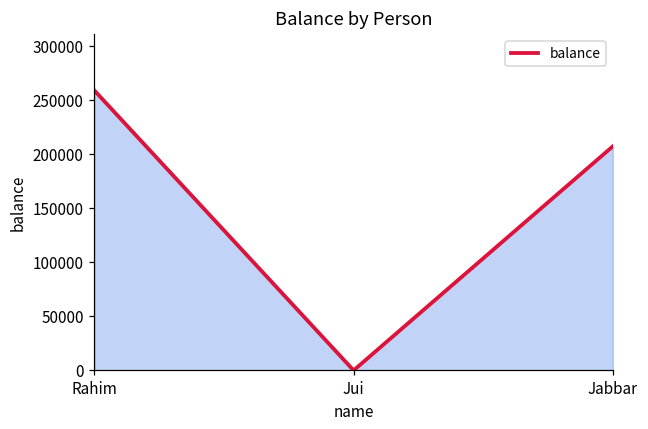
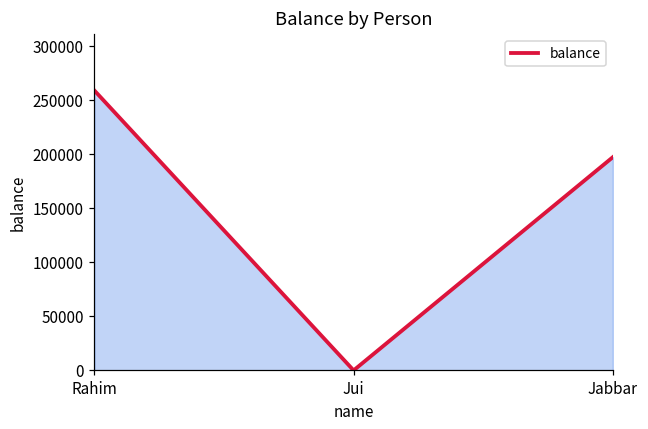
  {
    "Rahim": 260000,
    "Jui": 0,
-   "Jabbar": 210000
+   "Jabbar": 200000
  }
